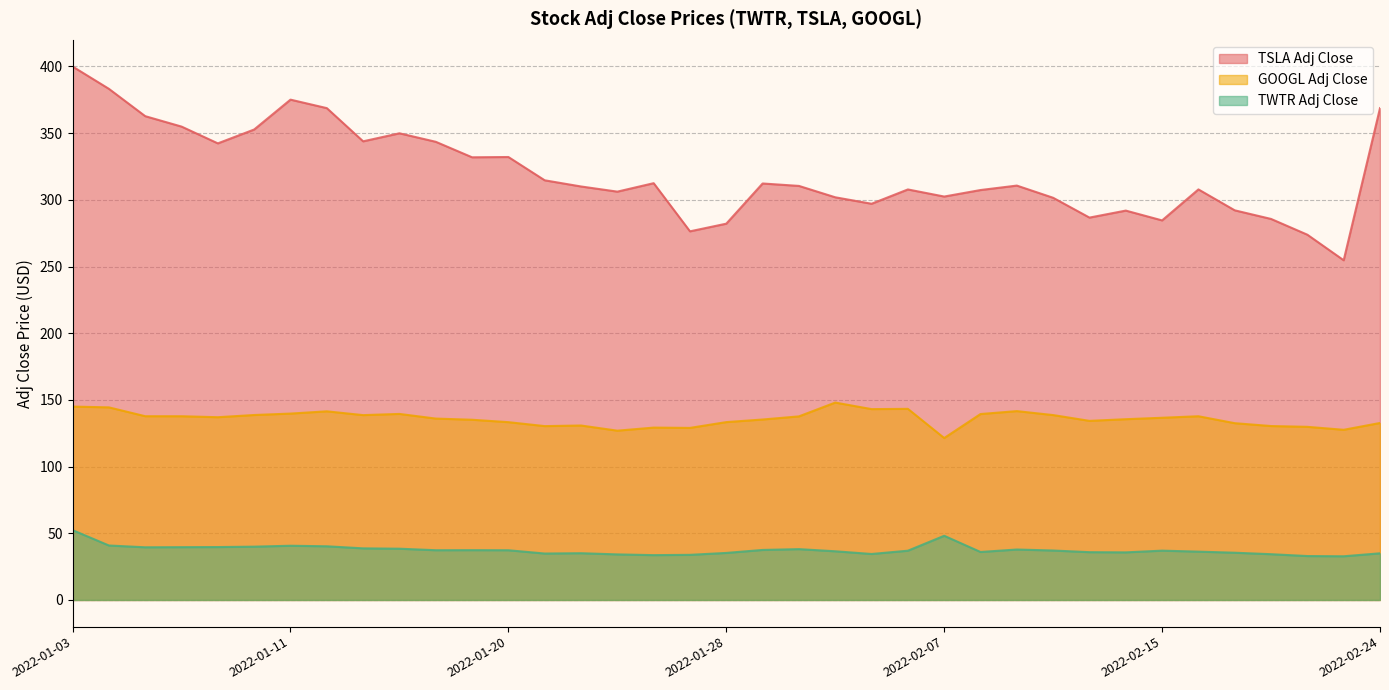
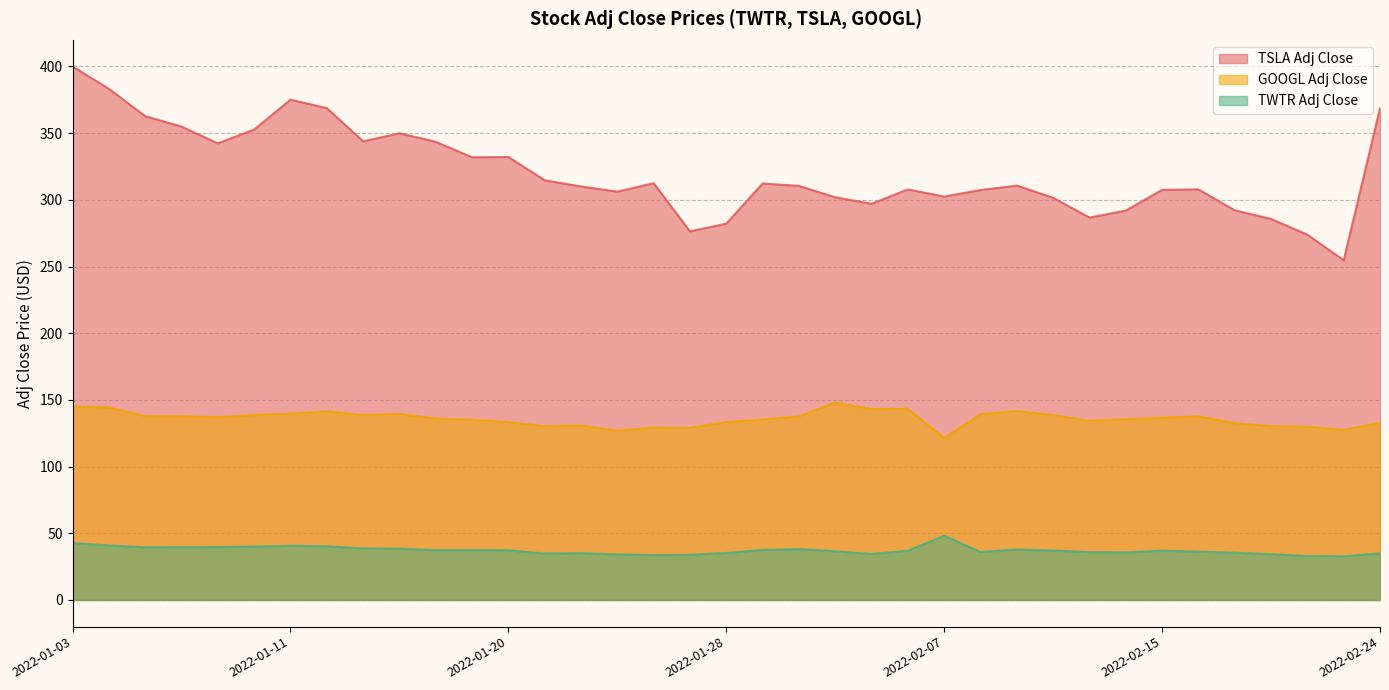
  {
    "TSLA Adj Close": {
      "2022-01-03": 400,
      "2022-01-11": 375,
      "2022-01-20": 332,
      "2022-01-28": 282,
      "2022-02-07": 302,
-     "2022-02-15": 285,
+     "2022-02-15": 307,
      "2022-02-24": 369
    },
    "GOOGL Adj Close": {
      "2022-01-03": 145,
      "2022-01-11": 140,
      "2022-01-20": 133,
      "2022-01-28": 133,
      "2022-02-07": 121,
      "2022-02-15": 137,
      "2022-02-24": 133
    },
    "TWTR Adj Close": {
-     "2022-01-03": 52,
+     "2022-01-03": 43,
      "2022-01-11": 41,
      "2022-01-20": 37,
      "2022-01-28": 35,
      "2022-02-07": 48,
      "2022-02-15": 37,
      "2022-02-24": 35
    }
  }
